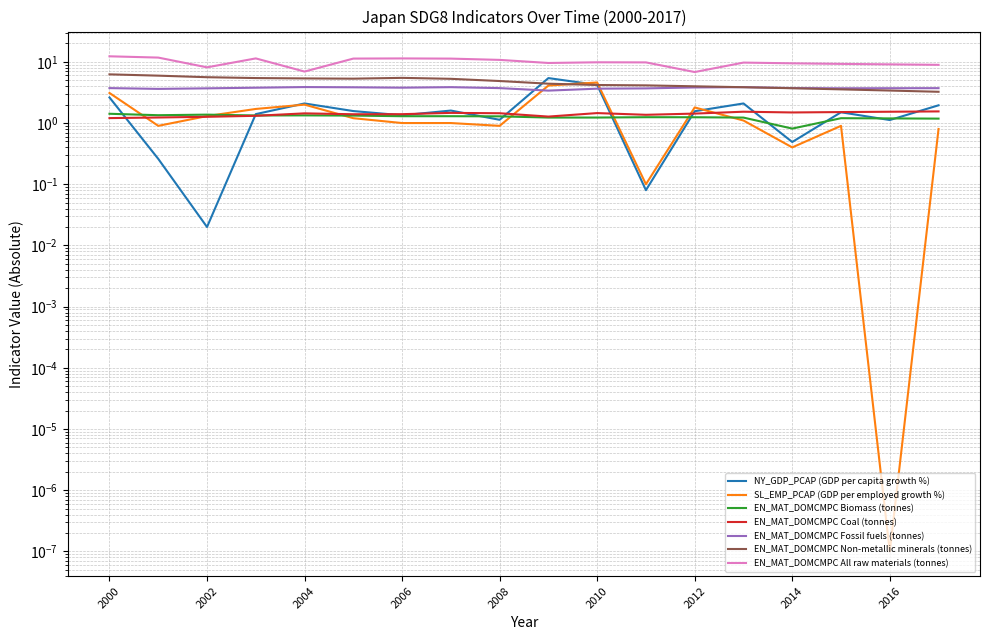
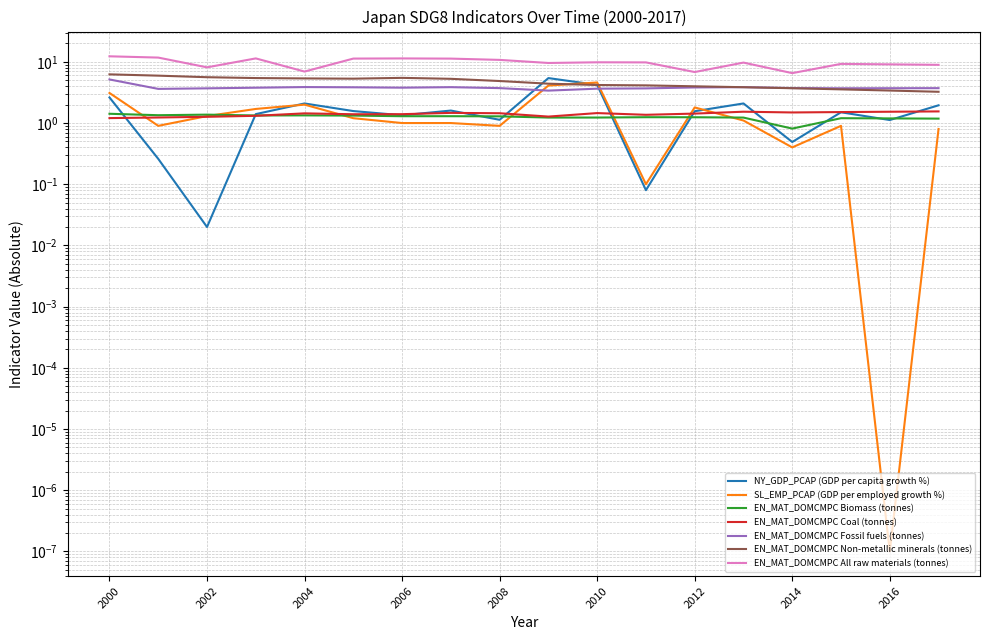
  {
    "NY_GDP_PCAP (GDP per capita growth %)": {
      "2000": 2.6,
      "2002": 0.020,
      "2008": 1.1,
      "2014": 0.5
    },
    "SL_EMP_PCAP (GDP per employed growth %)": {
      "2000": 3,
      "2006": 1,
      "2008": 0.9,
      "2012": 1.8,
      "2014": 0.4
    },
    "EN_MAT_DOMCMPC Biomass (tonnes)": {
      "2000": 1.4,
      "2008": 1.3,
      "2010": 1.2,
      "2012": 1.2,
      "2014": 0.8
    },
    "EN_MAT_DOMCMPC Coal (tonnes)": {
      "2000": 1.2,
      "2008": 1.4,
      "2010": 1.5,
      "2014": 1.5,
      "2016": 1.5
    },
    "EN_MAT_DOMCMPC Fossil fuels (tonnes)": {
-     "2000": 4,
+     "2000": 5,
      "2002": 4,
      "2004": 4,
      "2006": 4,
      "2008": 4,
      "2010": 4
    },
    "EN_MAT_DOMCMPC Non-metallic minerals (tonnes)": {
      "2000": 6,
      "2002": 6,
      "2004": 5,
      "2006": 5,
      "2008": 5
    },
    "EN_MAT_DOMCMPC All raw materials (tonnes)": {
      "2000": 12,
      "2002": 8,
      "2004": 7,
      "2006": 11,
      "2008": 11,
      "2010": 10,
      "2012": 7,
-     "2014": 9,
+     "2014": 7,
      "2016": 9
    }
  }
